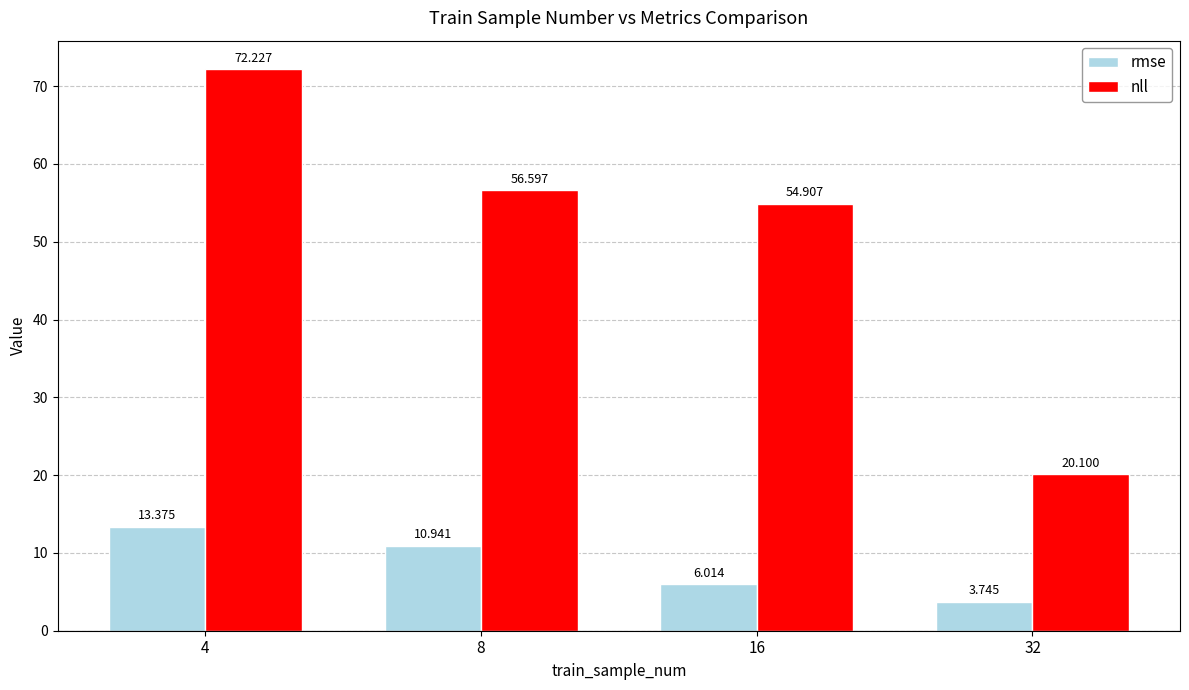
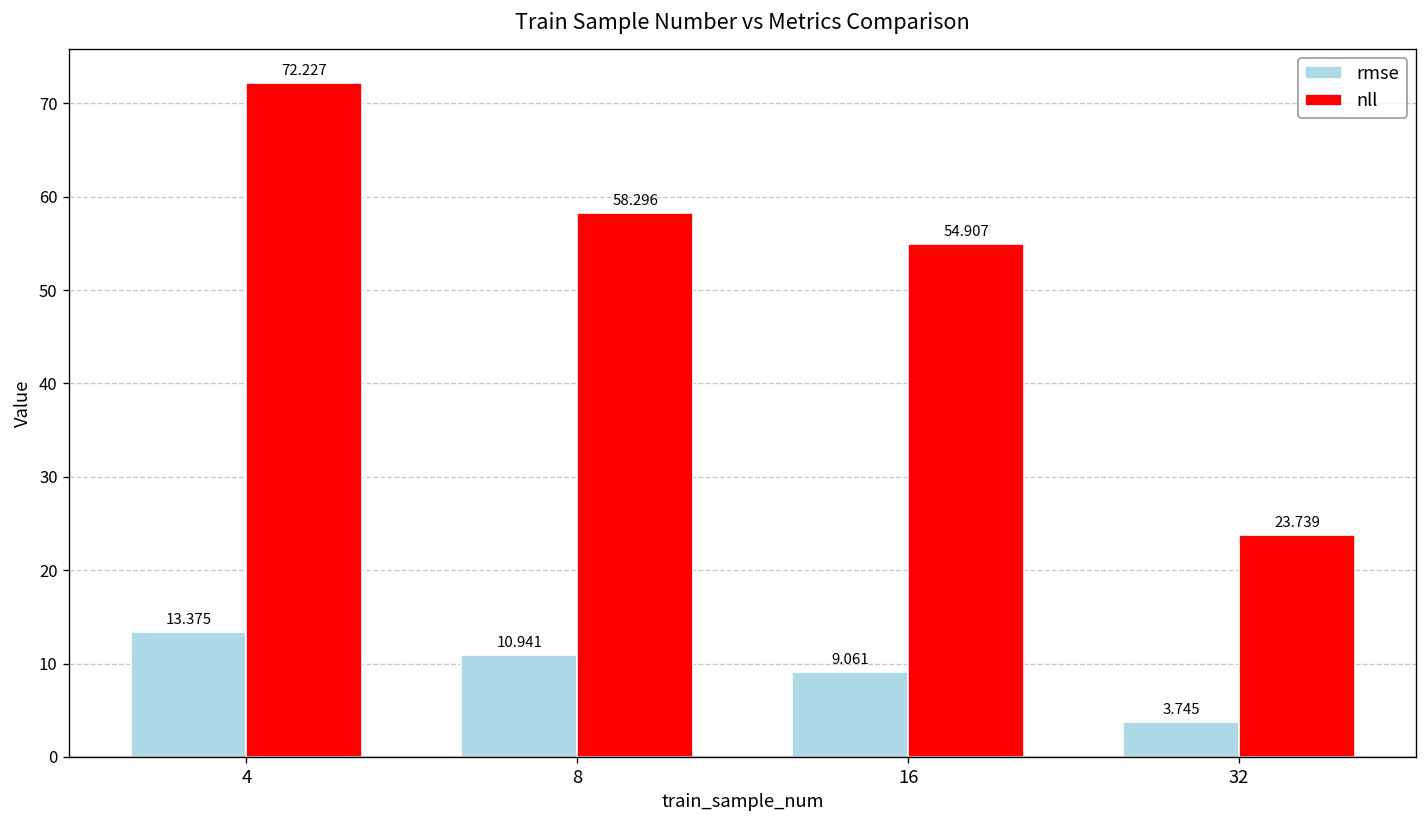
  {
    "rmse": {
      "4": 13.375,
      "8": 10.941,
-     "16": 6.014,
+     "16": 9.061,
      "32": 3.745
    },
    "nll": {
      "4": 72.227,
-     "8": 56.597,
+     "8": 58.296,
      "16": 54.907,
-     "32": 20.100
+     "32": 23.739
    }
  }
